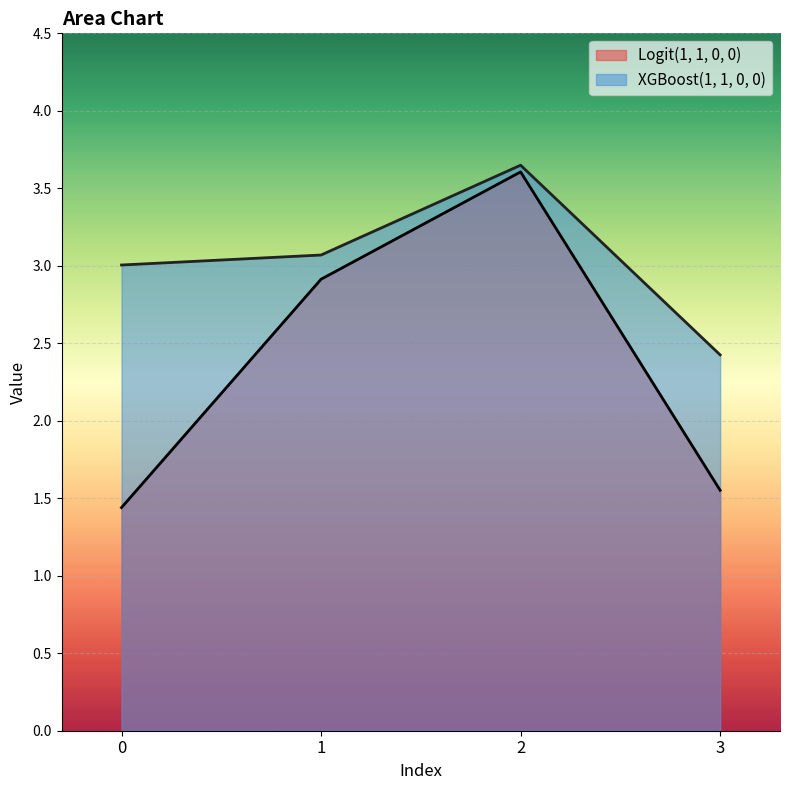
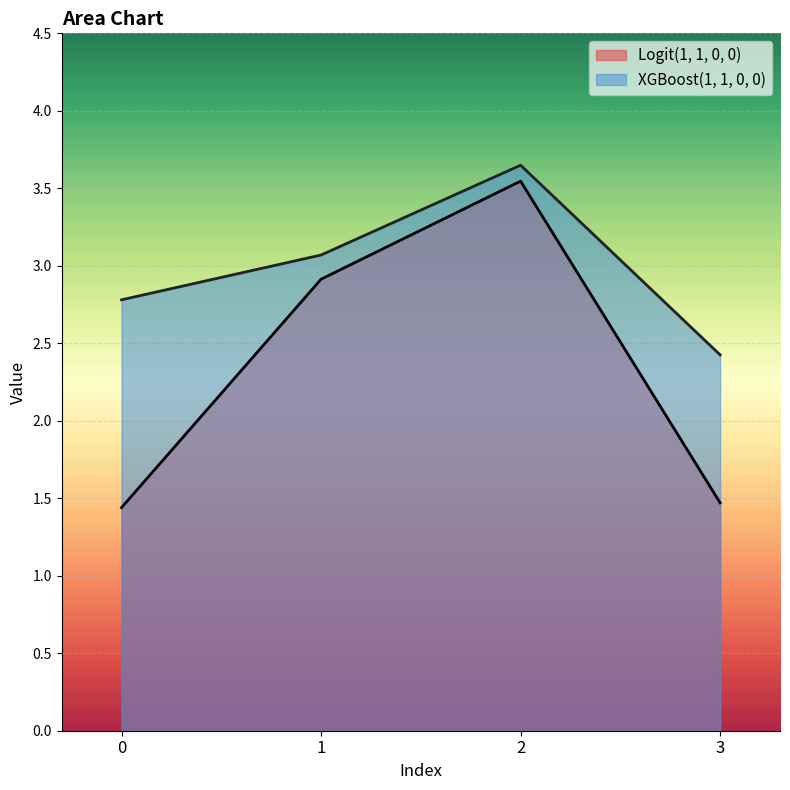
  {
    "Logit(1, 1, 0, 0)": {
      "0": 1.44,
      "1": 2.91,
-     "2": 3.61,
-     "3": 1.55
+     "2": 3.55,
+     "3": 1.47
    },
    "XGBoost(1, 1, 0, 0)": {
-     "0": 3.01,
+     "0": 2.78,
      "1": 3.07,
      "2": 3.65,
      "3": 2.43
    }
  }
